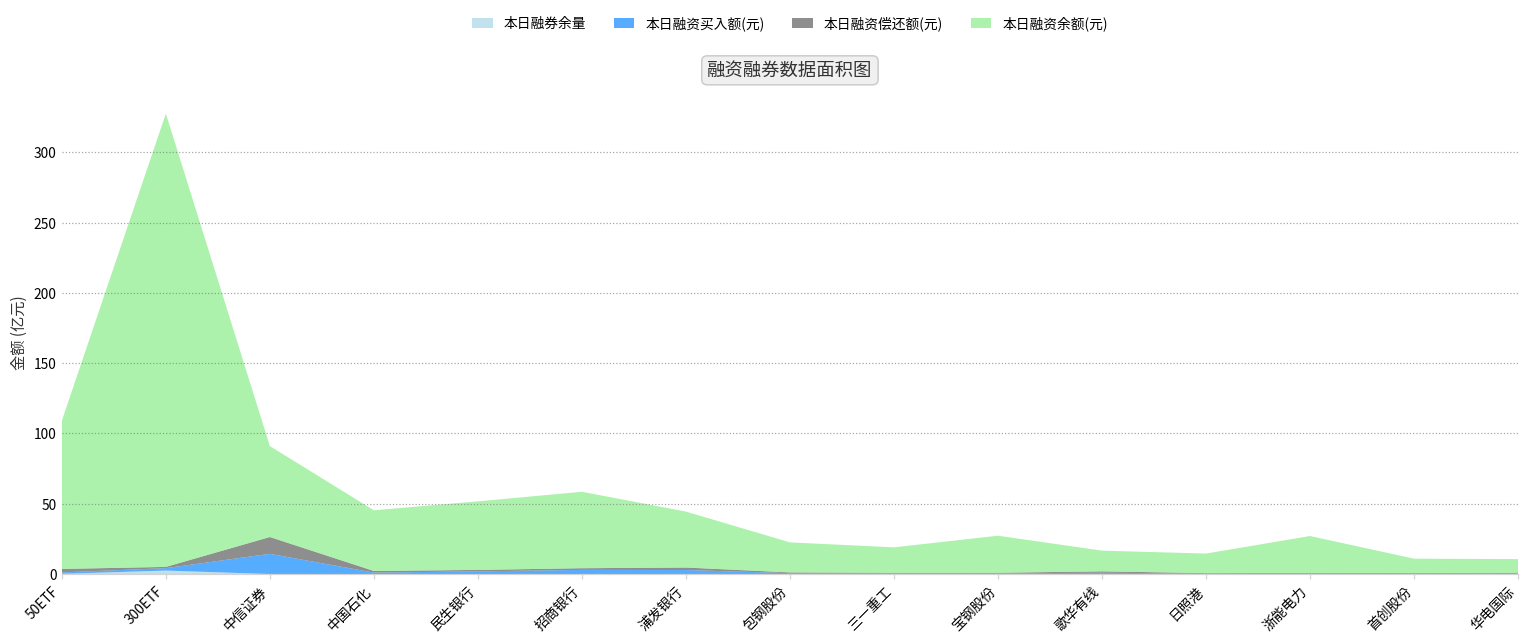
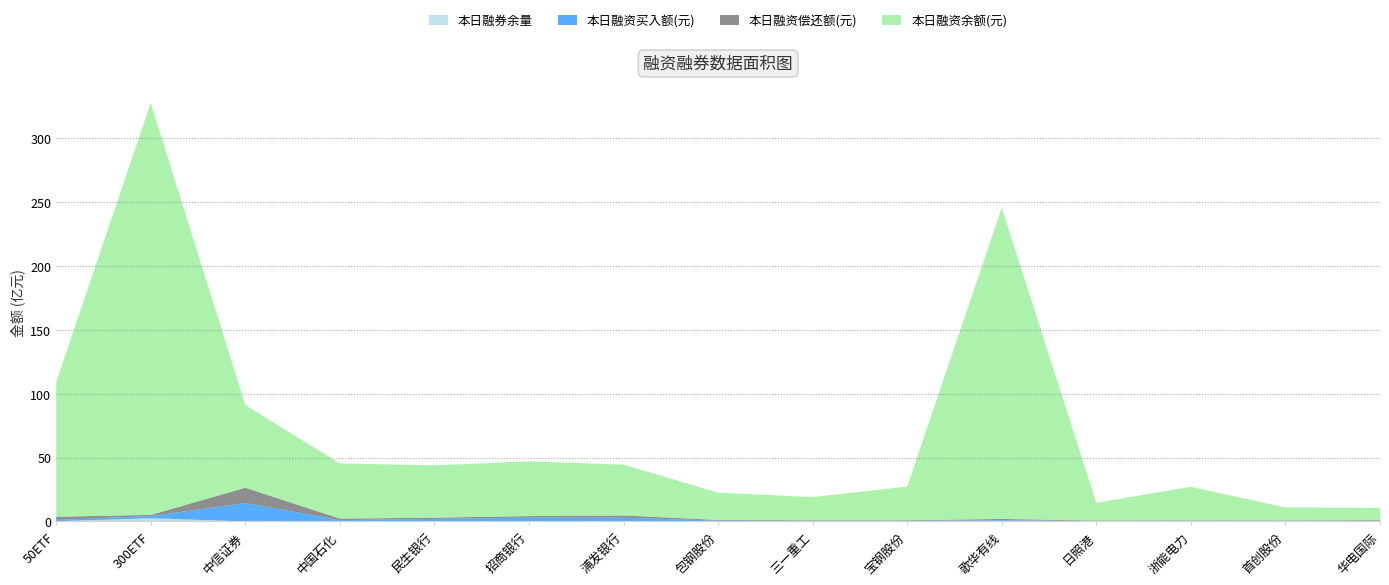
  {
    "本日融资买入额(元)": {
      "中信证券": 14
    },
    "本日融资偿还额(元)": {
      "50ETF": 2,
      "中信证券": 12
    },
    "本日融资余额(元)": {
      "50ETF": 105,
      "300ETF": 322,
      "中信证券": 65,
      "中国石化": 43,
-     "民生银行": 49,
-     "招商银行": 54,
+     "民生银行": 41,
+     "招商银行": 43,
      "浦发银行": 40,
      "包钢股份": 21,
      "三一重工": 18,
      "宝钢股份": 26,
-     "歌华有线": 15,
+     "歌华有线": 243,
      "日照港": 14,
      "浙能电力": 26,
      "首创股份": 10,
      "华电国际": 10
    }
  }
